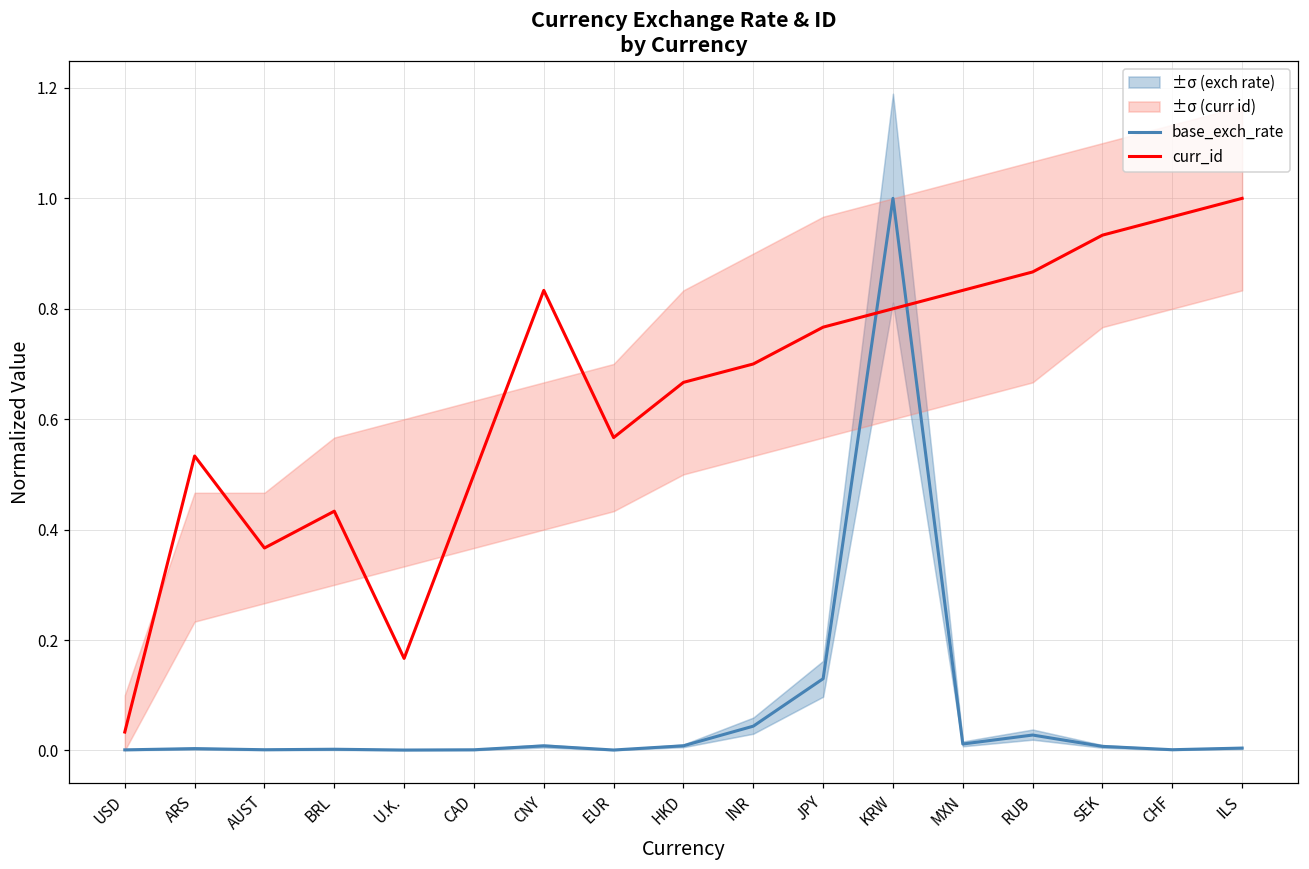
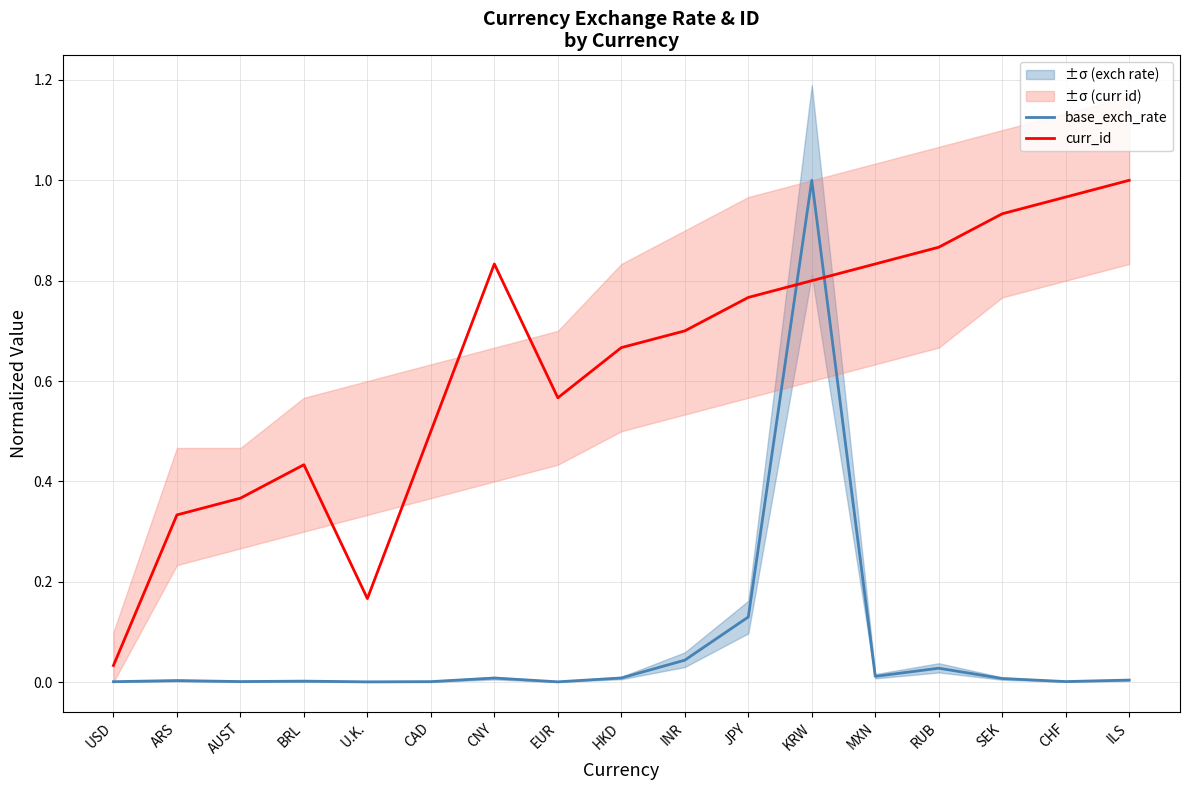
  {
    "curr_id": {
      "USD": 0.03,
-     "ARS": 0.53,
+     "ARS": 0.33,
      "AUST": 0.37,
      "BRL": 0.43,
      "U.K.": 0.17,
      "CAD": 0.50,
      "CNY": 0.83,
      "EUR": 0.57,
      "HKD": 0.67,
      "INR": 0.70,
      "JPY": 0.77,
      "KRW": 0.80,
      "MXN": 0.83,
      "RUB": 0.87,
      "SEK": 0.93,
      "CHF": 0.97,
      "ILS": 1.00
    },
    "±σ (curr id)": {
      "USD": 0.10
    }
  }
